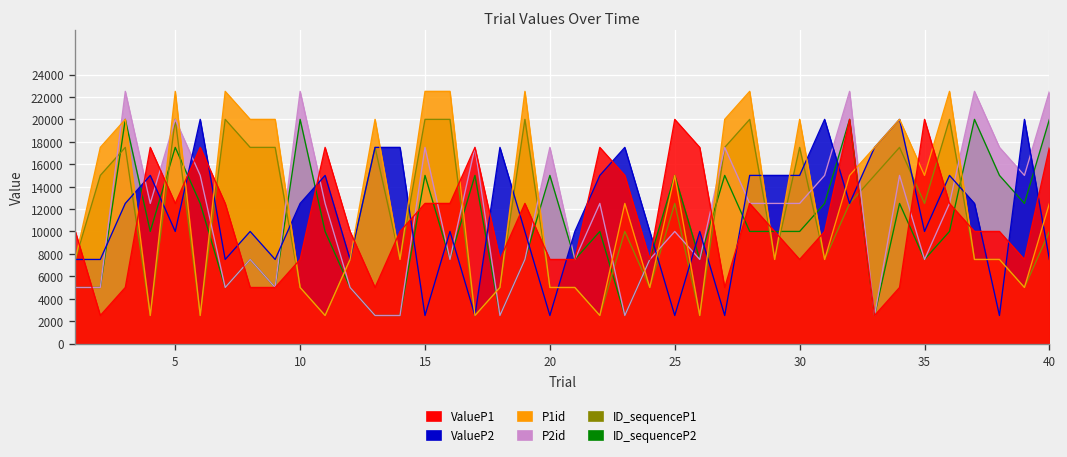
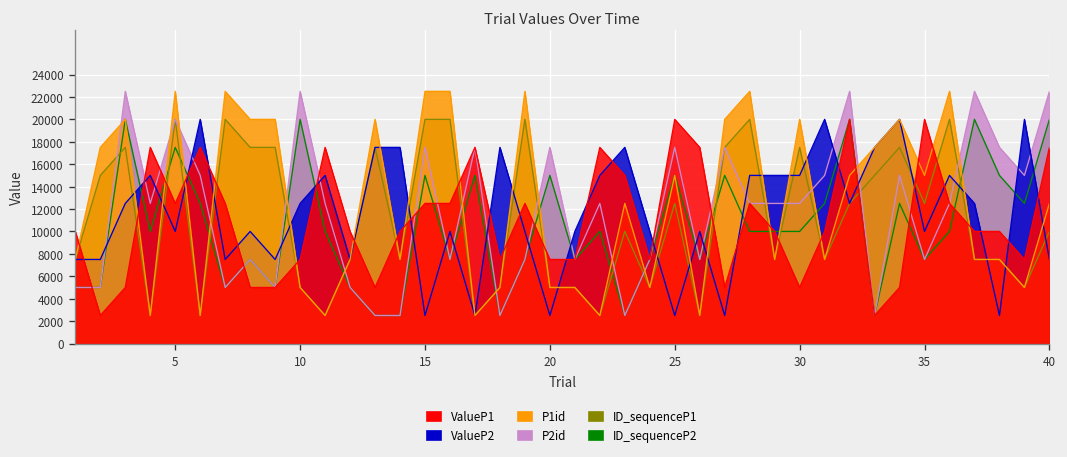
  {
    "ID_sequenceP2": {
      "5": 18000,
      "10": 20000,
      "15": 15000,
      "20": 15000,
      "30": 10000,
      "40": 20000
    },
    "ID_sequenceP1": {
      "15": 20000,
      "25": 13000,
      "30": 18000,
      "35": 13000,
      "40": 10000
    },
    "P2id": {
      "10": 23000,
      "15": 18000,
      "20": 18000,
-     "25": 10000,
+     "25": 18000,
      "30": 13000,
      "40": 23000
    },
    "ValueP2": {
      "5": 10000,
      "10": 13000,
      "15": 3000,
      "20": 3000,
      "25": 3000,
      "30": 15000,
      "35": 10000,
      "40": 8000
    },
    "P1id": {
      "5": 23000,
      "15": 23000,
      "30": 20000,
      "35": 15000,
      "40": 13000
    },
    "ValueP1": {
      "5": 13000,
      "10": 8000,
      "15": 13000,
      "20": 8000,
      "25": 20000,
-     "30": 8000,
+     "30": 5000,
      "35": 20000,
      "40": 18000
    }
  }
